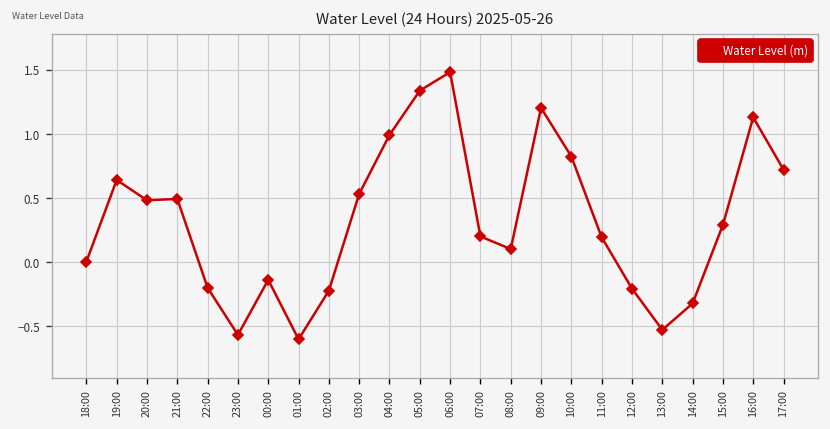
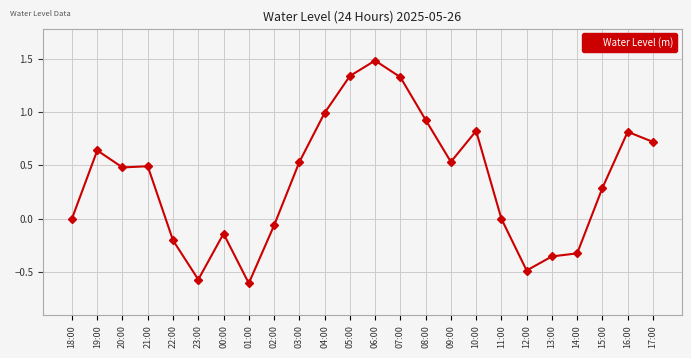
  {
    "18:00": 0.00,
    "19:00": 0.64,
    "20:00": 0.48,
    "21:00": 0.49,
    "22:00": -0.20,
    "23:00": -0.57,
    "00:00": -0.14,
    "01:00": -0.60,
-   "02:00": -0.22,
+   "02:00": -0.06,
    "03:00": 0.53,
    "04:00": 0.99,
    "05:00": 1.34,
    "06:00": 1.48,
-   "07:00": 0.20,
-   "08:00": 0.10,
-   "09:00": 1.20,
+   "07:00": 1.33,
+   "08:00": 0.93,
+   "09:00": 0.53,
    "10:00": 0.82,
-   "11:00": 0.19,
-   "12:00": -0.21,
-   "13:00": -0.53,
+   "11:00": 0.00,
+   "12:00": -0.48,
+   "13:00": -0.35,
    "14:00": -0.32,
    "15:00": 0.29,
-   "16:00": 1.13,
+   "16:00": 0.81,
    "17:00": 0.72
  }
